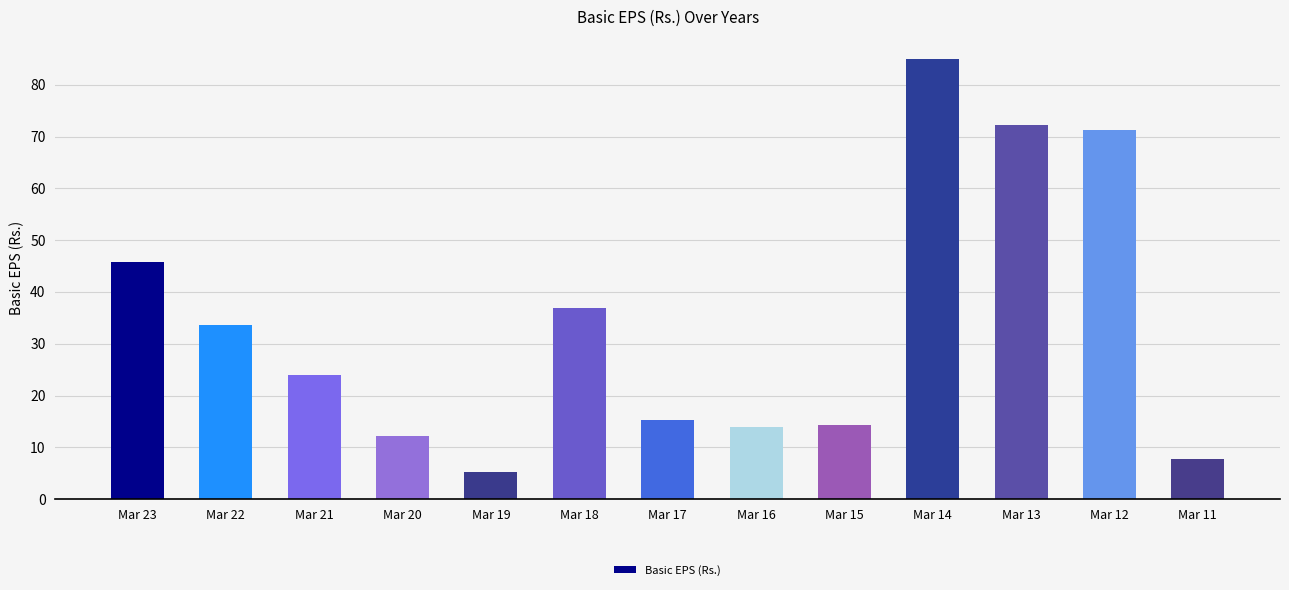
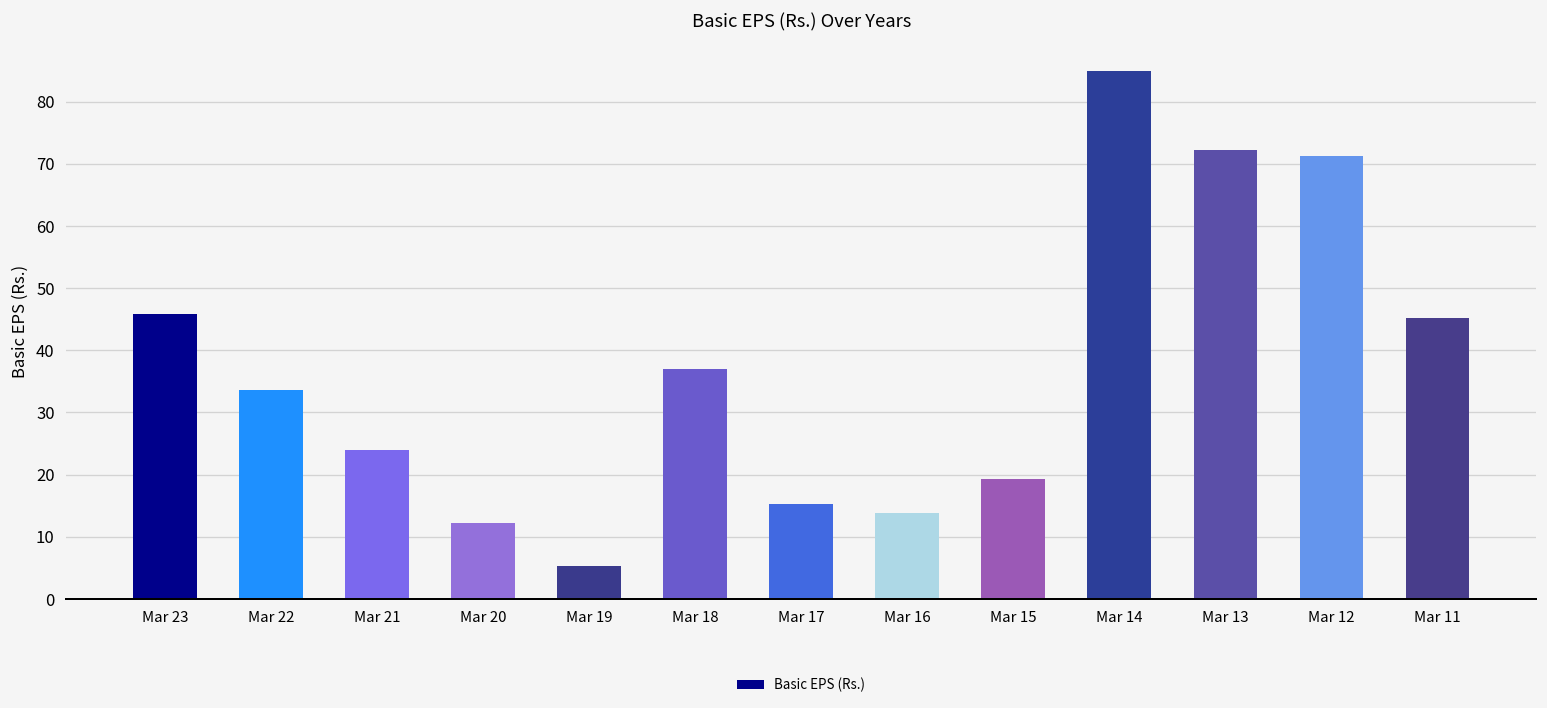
  {
    "Mar 23": 46,
    "Mar 22": 34,
    "Mar 21": 24,
    "Mar 20": 12,
    "Mar 19": 5,
    "Mar 18": 37,
    "Mar 17": 15,
    "Mar 16": 14,
-   "Mar 15": 14,
+   "Mar 15": 19,
    "Mar 14": 85,
    "Mar 13": 72,
    "Mar 12": 71,
-   "Mar 11": 8
+   "Mar 11": 45
  }
